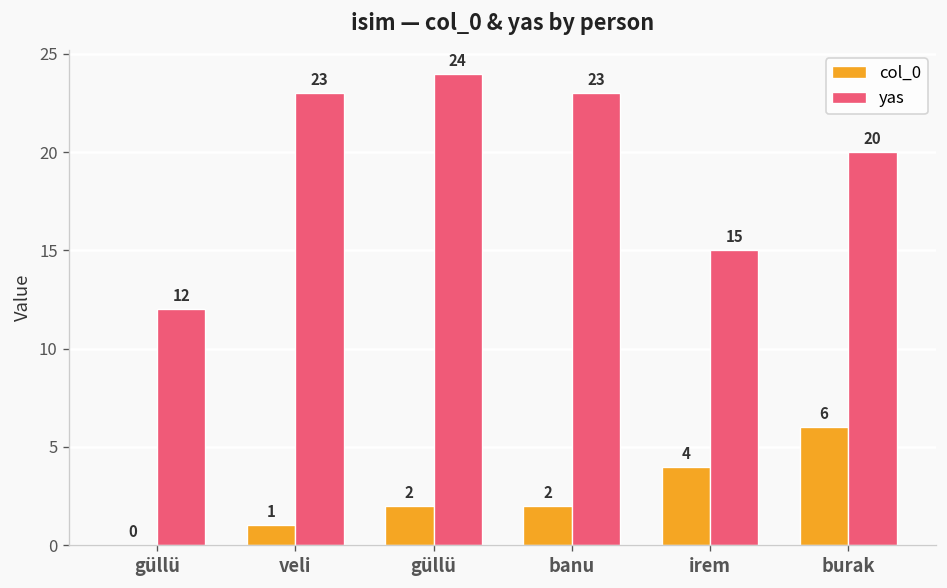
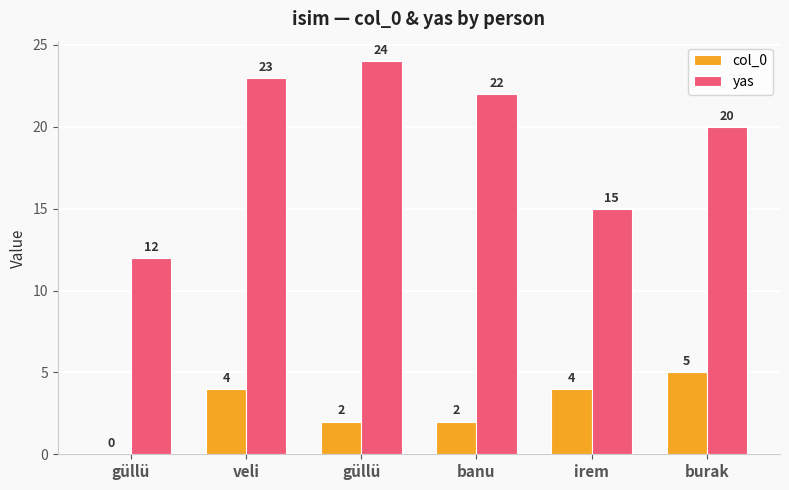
  {
    "col_0": {
-     "veli": 1,
+     "veli": 4,
      "banu": 2,
      "irem": 4,
-     "burak": 6
+     "burak": 5
    },
    "yas": {
      "veli": 23,
-     "banu": 23,
+     "banu": 22,
      "irem": 15,
      "burak": 20
    }
  }
